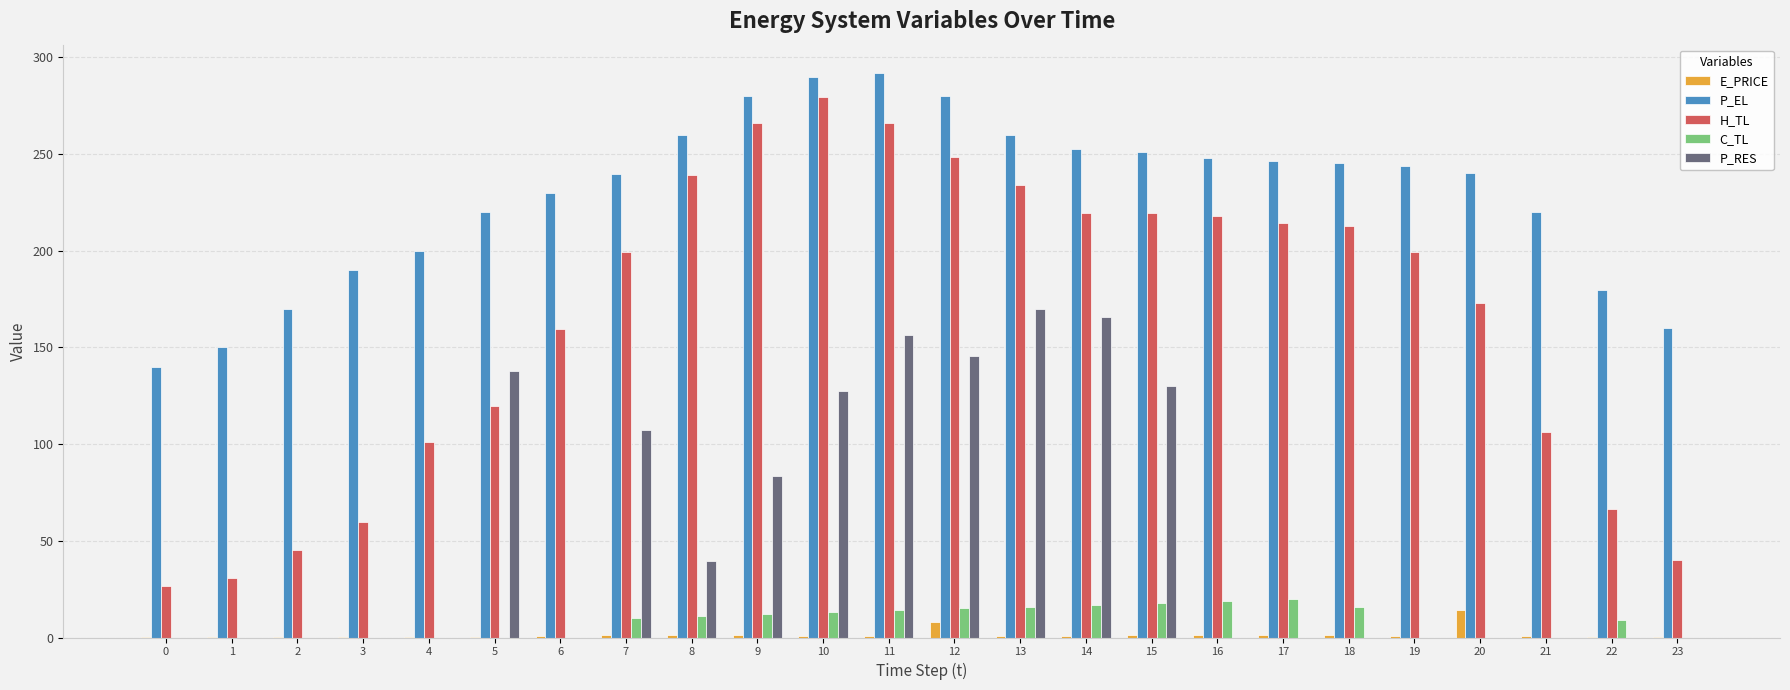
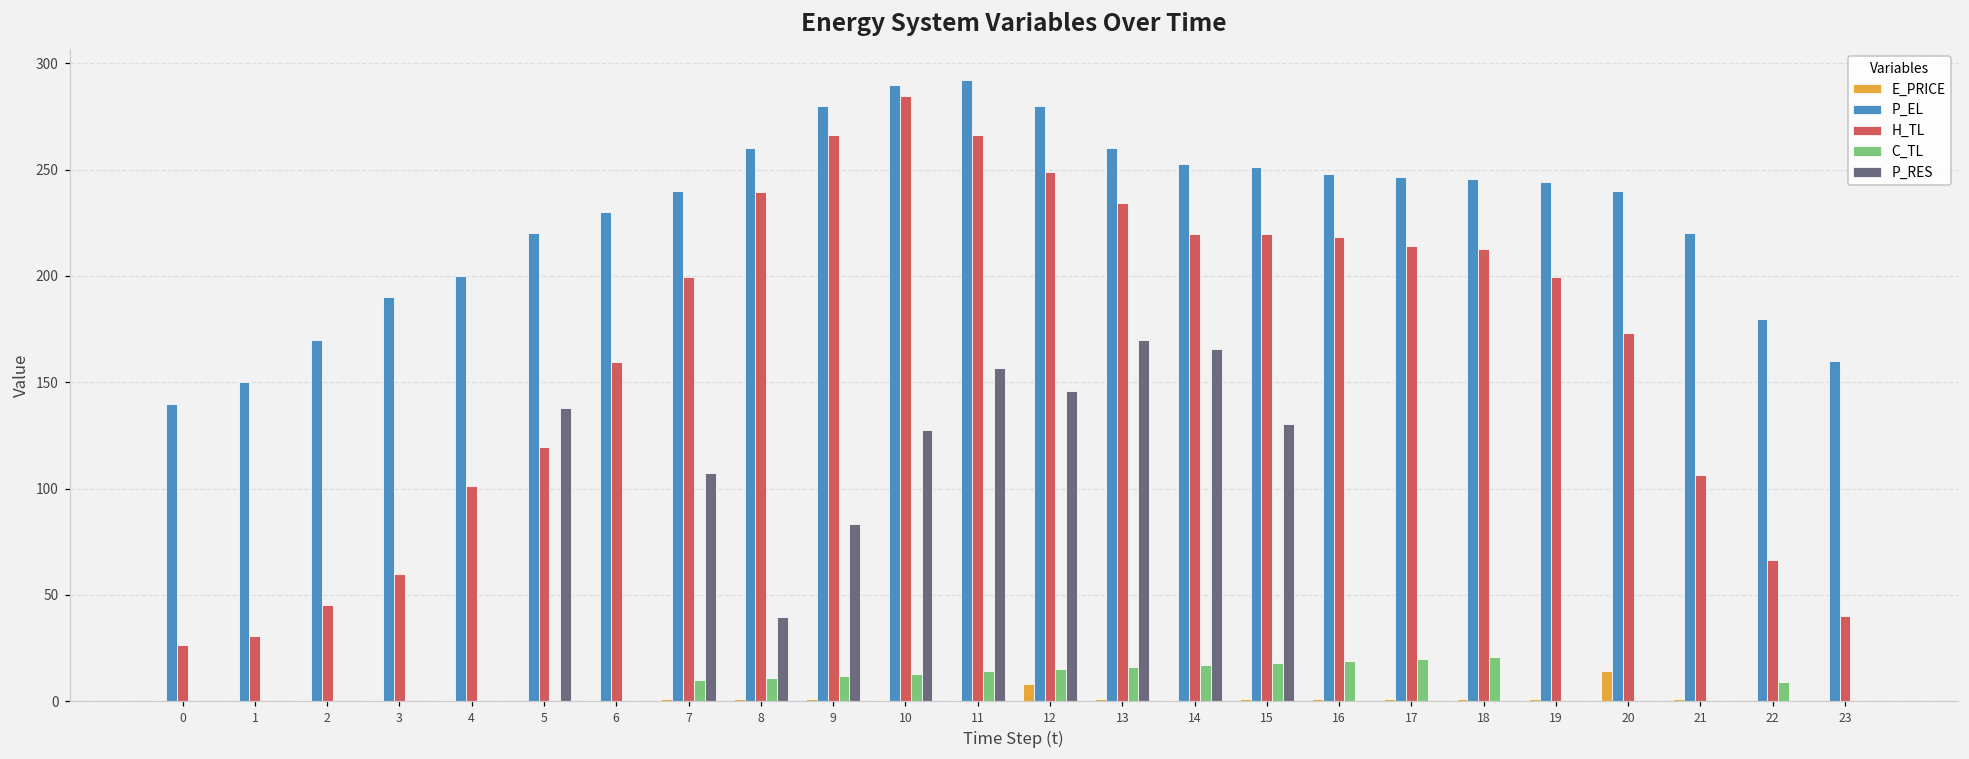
  {
    "E_PRICE": {
      "12": 8,
      "20": 14
    },
    "P_EL": {
      "0": 140,
      "1": 150,
      "2": 170,
      "3": 190,
      "4": 200,
      "5": 220,
      "6": 230,
      "7": 240,
      "8": 260,
      "9": 280,
      "10": 290,
      "11": 292,
      "12": 280,
      "13": 260,
      "14": 252,
      "15": 251,
      "16": 248,
      "17": 246,
      "18": 246,
      "19": 244,
      "20": 240,
      "21": 220,
      "22": 180,
      "23": 160
    },
    "H_TL": {
      "0": 27,
      "1": 31,
      "2": 45,
      "3": 60,
      "4": 101,
      "5": 120,
      "6": 160,
      "7": 200,
      "8": 239,
      "9": 266,
-     "10": 279,
+     "10": 285,
      "11": 266,
      "12": 249,
      "13": 234,
      "14": 219,
      "15": 220,
      "16": 218,
      "17": 214,
      "18": 213,
      "19": 200,
      "20": 173,
      "21": 106,
      "22": 66,
      "23": 40
    },
    "C_TL": {
      "0": 0,
      "1": 0,
      "2": 0,
      "3": 0,
      "4": 0,
      "5": 0,
      "6": 0,
      "7": 10,
      "8": 11,
      "9": 12,
      "10": 13,
      "11": 14,
      "12": 15,
      "13": 16,
      "14": 17,
      "15": 18,
      "16": 19,
      "17": 20,
-     "18": 16,
+     "18": 21,
      "19": 0,
      "20": 0,
      "21": 0,
      "22": 9,
      "23": 0
    },
    "P_RES": {
      "0": 0,
      "1": 0,
      "2": 0,
      "3": 0,
      "4": 0,
      "5": 138,
      "6": 0,
      "7": 107,
      "8": 39,
      "9": 83,
      "10": 128,
      "11": 157,
      "12": 146,
      "13": 170,
      "14": 166,
      "15": 130,
      "16": 0,
      "17": 0,
      "18": 0,
      "19": 0,
      "20": 0,
      "21": 0,
      "22": 0,
      "23": 0
    }
  }
